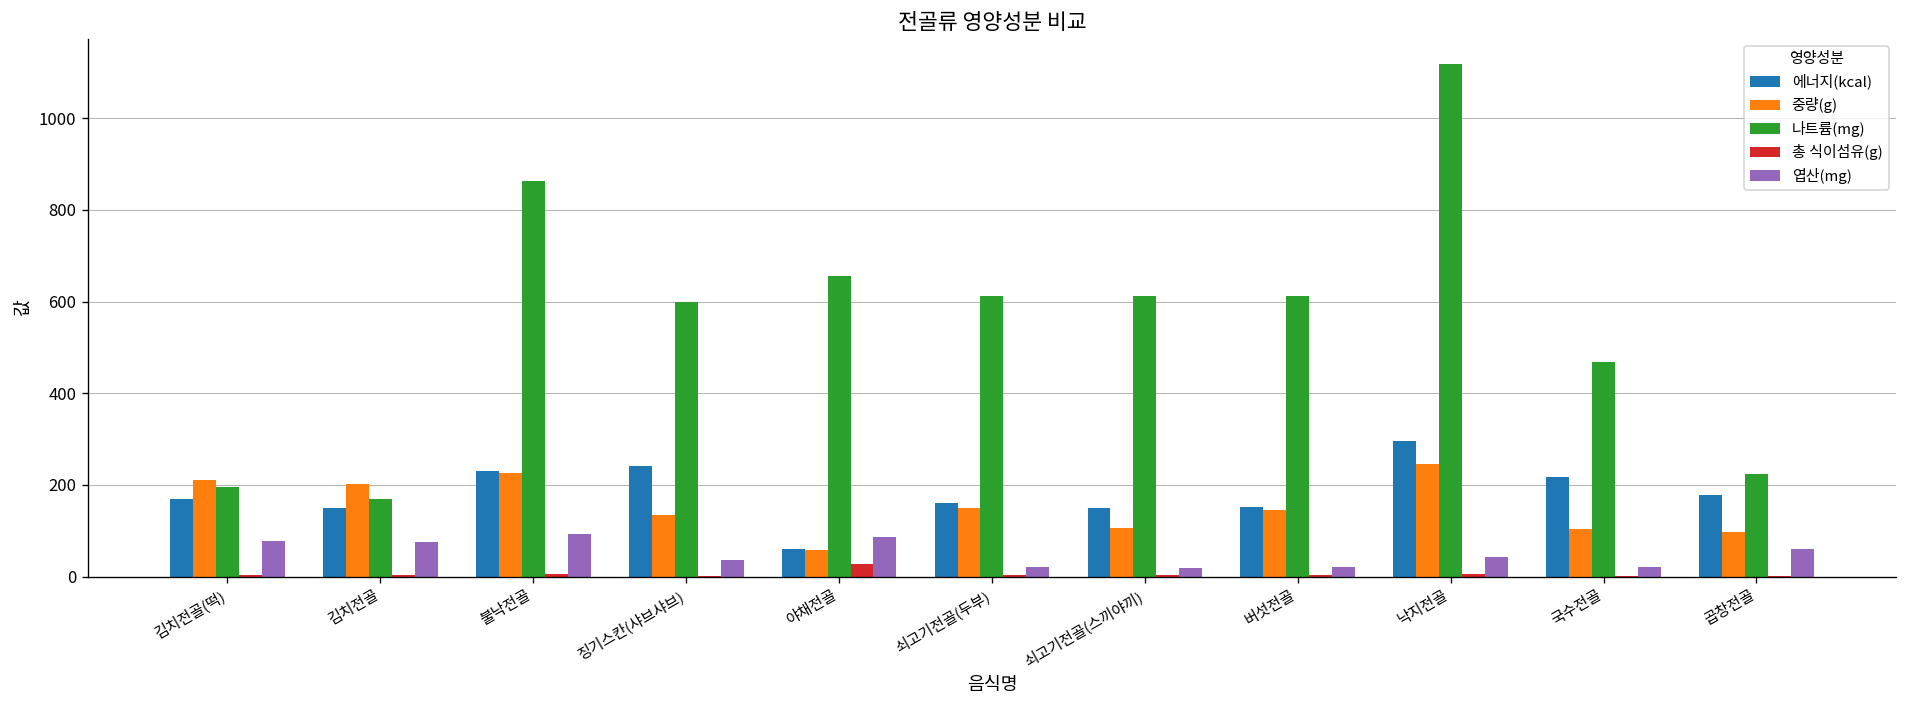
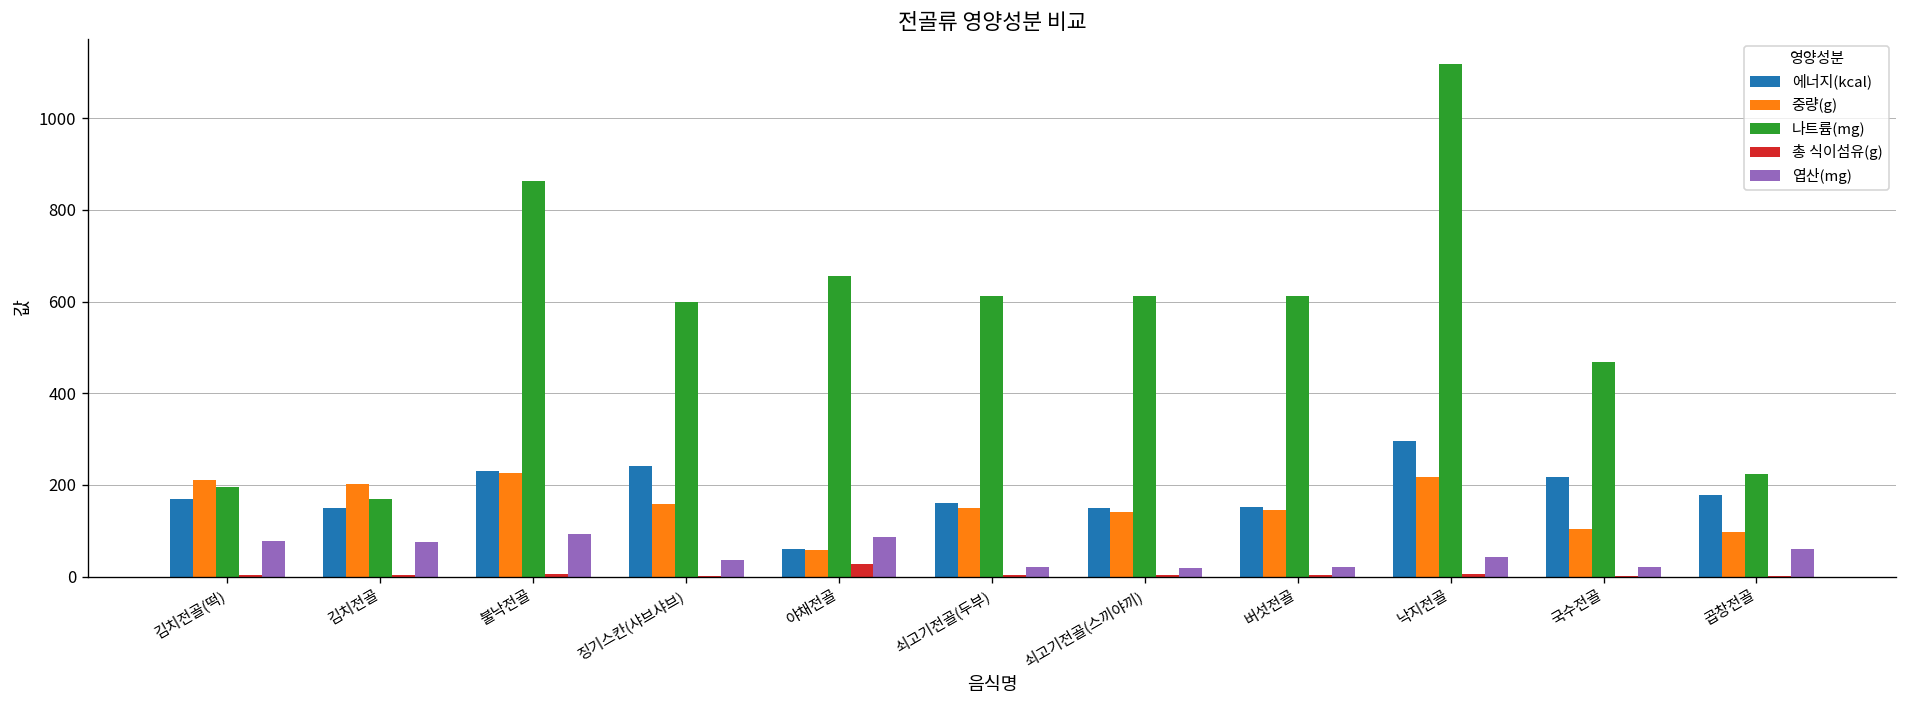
  {
    "에너지(kcal)": {
      "김치전골(떡)": 170,
      "김치전골": 150,
      "불낙전골": 230,
      "징기스칸(샤브샤브)": 240,
      "야채전골": 60,
      "쇠고기전골(두부)": 160,
      "쇠고기전골(스끼야끼)": 150,
      "버섯전골": 150,
      "낙지전골": 300,
      "국수전골": 220,
      "곱창전골": 180
    },
    "중량(g)": {
      "김치전골(떡)": 210,
      "김치전골": 200,
      "불낙전골": 230,
-     "징기스칸(샤브샤브)": 140,
+     "징기스칸(샤브샤브)": 160,
      "야채전골": 60,
      "쇠고기전골(두부)": 150,
-     "쇠고기전골(스끼야끼)": 110,
+     "쇠고기전골(스끼야끼)": 140,
      "버섯전골": 150,
-     "낙지전골": 250,
+     "낙지전골": 220,
      "국수전골": 100,
      "곱창전골": 100
    },
    "나트륨(mg)": {
      "김치전골(떡)": 190,
      "김치전골": 170,
      "불낙전골": 860,
      "징기스칸(샤브샤브)": 600,
      "야채전골": 660,
      "쇠고기전골(두부)": 610,
      "쇠고기전골(스끼야끼)": 610,
      "버섯전골": 610,
      "낙지전골": 1120,
      "국수전골": 470,
      "곱창전골": 220
    },
    "총 식이섬유(g)": {
      "야채전골": 30
    },
    "엽산(mg)": {
      "김치전골(떡)": 80,
      "김치전골": 80,
      "불낙전골": 90,
      "징기스칸(샤브샤브)": 40,
      "야채전골": 90,
      "쇠고기전골(두부)": 20,
      "쇠고기전골(스끼야끼)": 20,
      "버섯전골": 20,
      "낙지전골": 40,
      "국수전골": 20,
      "곱창전골": 60
    }
  }
